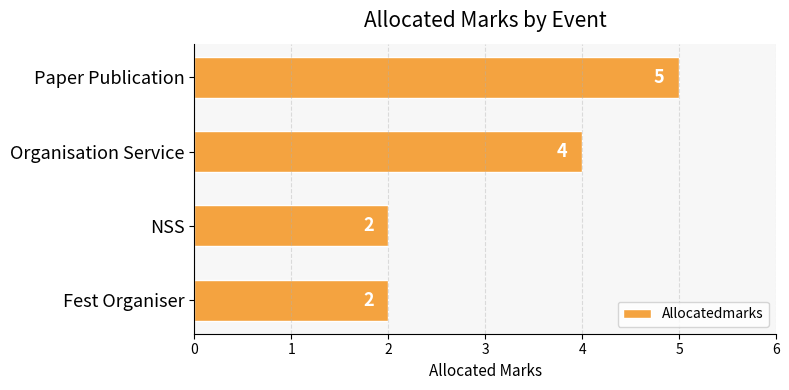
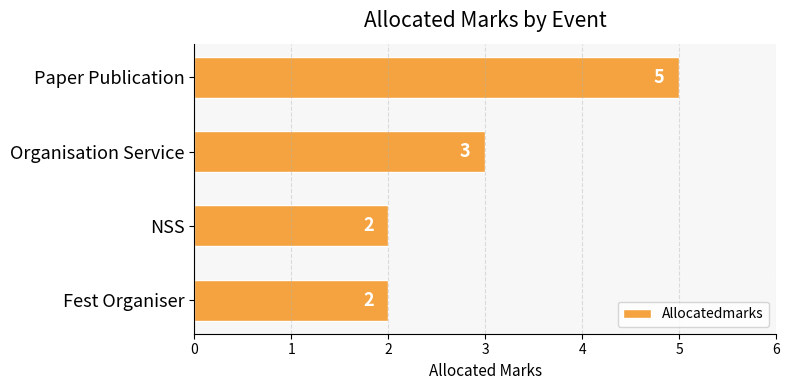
  {
    "Paper Publication": 5,
-   "Organisation Service": 4,
+   "Organisation Service": 3,
    "NSS": 2,
    "Fest Organiser": 2
  }
